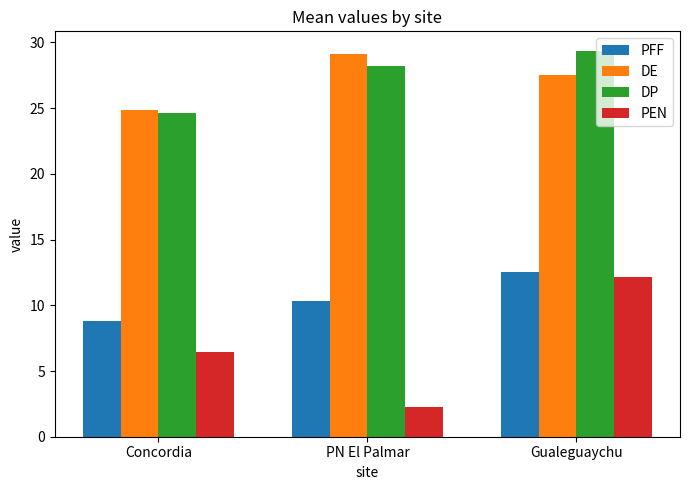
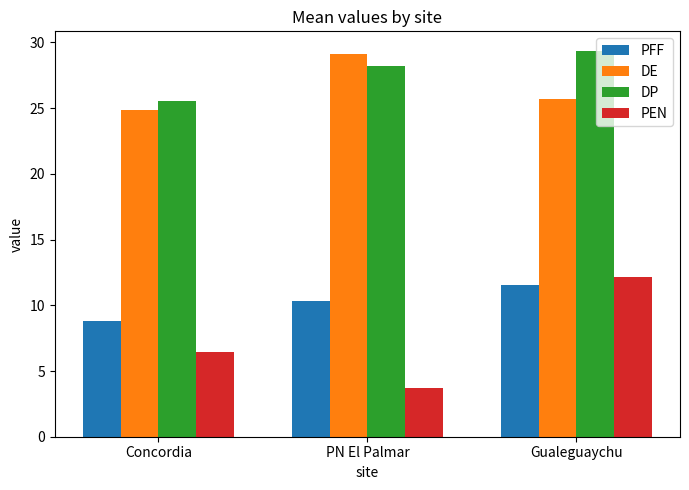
  {
    "PFF": {
      "Concordia": 8.8,
      "PN El Palmar": 10.3,
-     "Gualeguaychu": 12.5
+     "Gualeguaychu": 11.5
    },
    "DE": {
      "Concordia": 24.9,
      "PN El Palmar": 29.2,
-     "Gualeguaychu": 27.5
+     "Gualeguaychu": 25.7
    },
    "DP": {
-     "Concordia": 24.7,
+     "Concordia": 25.5,
      "PN El Palmar": 28.2,
      "Gualeguaychu": 29.4
    },
    "PEN": {
      "Concordia": 6.4,
-     "PN El Palmar": 2.3,
+     "PN El Palmar": 3.7,
      "Gualeguaychu": 12.1
    }
  }
